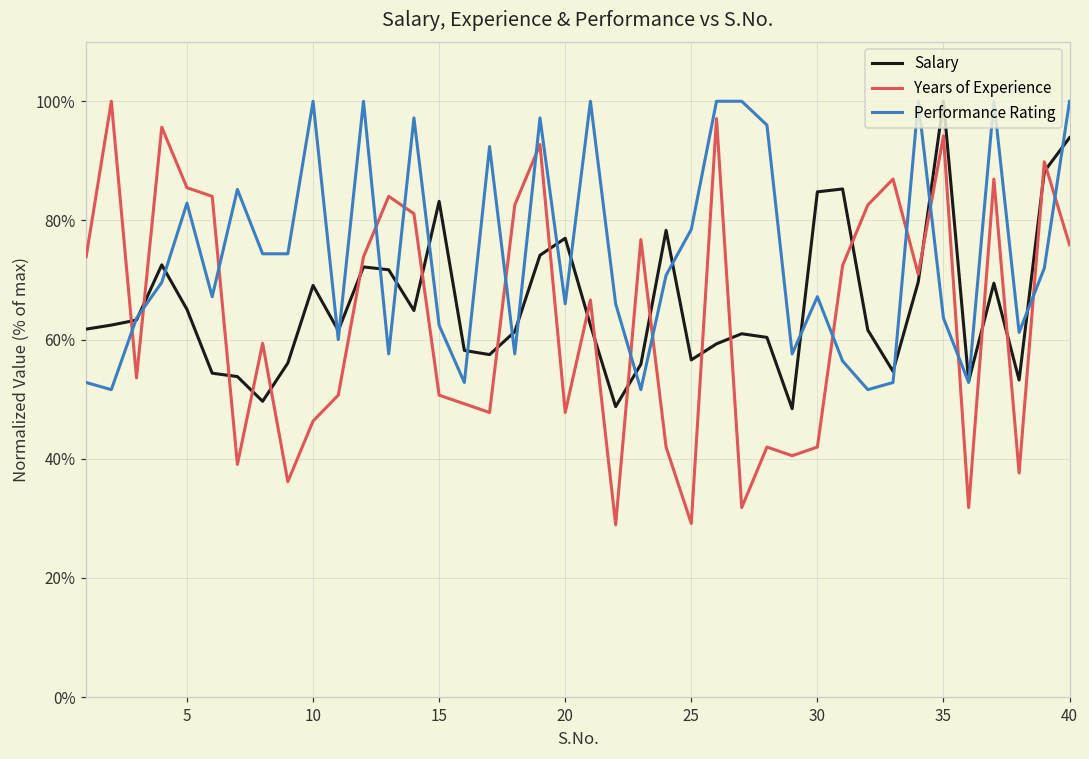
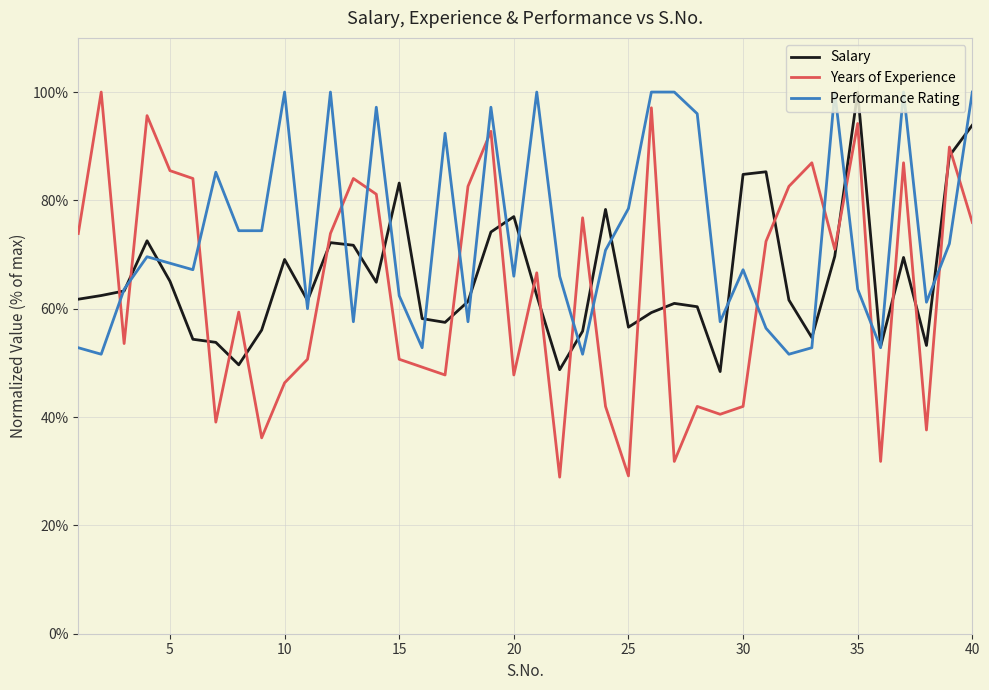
  {
    "Salary": {
      "5": "65%",
      "10": "69%",
      "15": "83%",
      "20": "77%",
      "25": "57%",
      "30": "85%",
      "40": "94%"
    },
    "Years of Experience": {
      "5": "85%",
      "10": "46%",
      "15": "51%",
      "20": "48%",
      "25": "29%",
      "30": "42%",
      "35": "94%",
      "40": "76%"
    },
    "Performance Rating": {
-     "5": "83%",
+     "5": "68%",
      "10": "100%",
      "15": "62%",
      "20": "66%",
      "25": "78%",
      "30": "67%",
      "35": "64%",
      "40": "100%"
    }
  }
